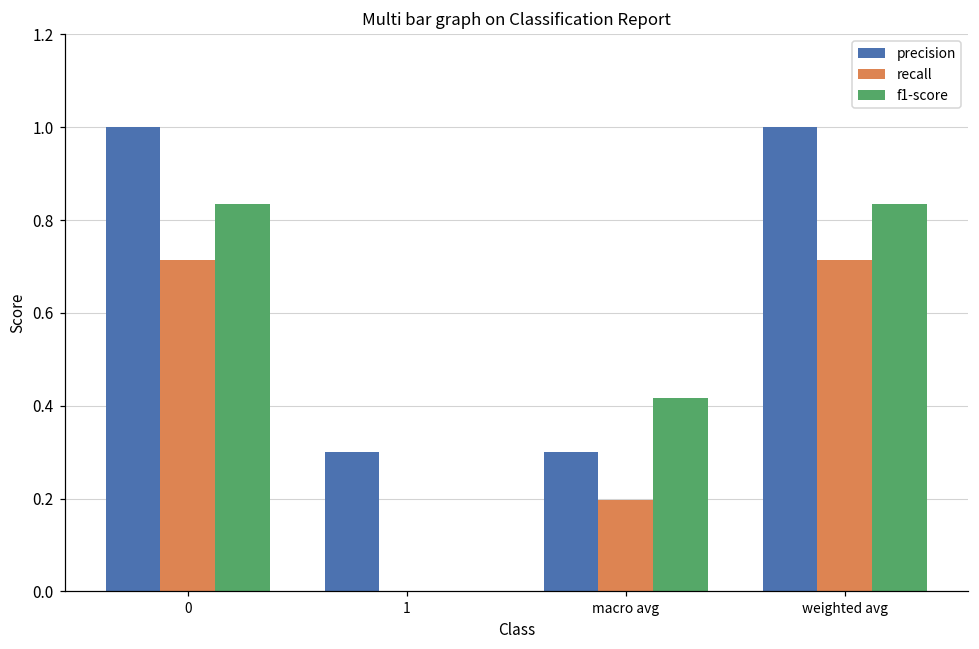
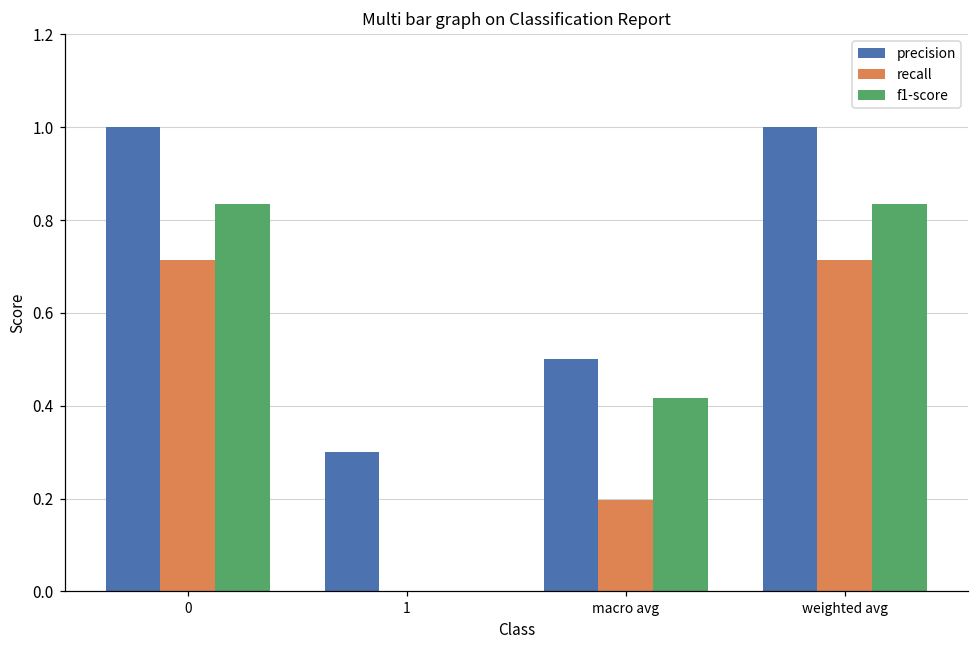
  {
    "precision": {
      "0": 1.0,
      "1": 0.3,
-     "macro avg": 0.3,
+     "macro avg": 0.5,
      "weighted avg": 1.0
    },
    "recall": {
      "0": 0.71,
      "1": 0.0,
      "macro avg": 0.2,
      "weighted avg": 0.71
    },
    "f1-score": {
      "0": 0.83,
      "1": 0.0,
      "macro avg": 0.42,
      "weighted avg": 0.83
    }
  }
